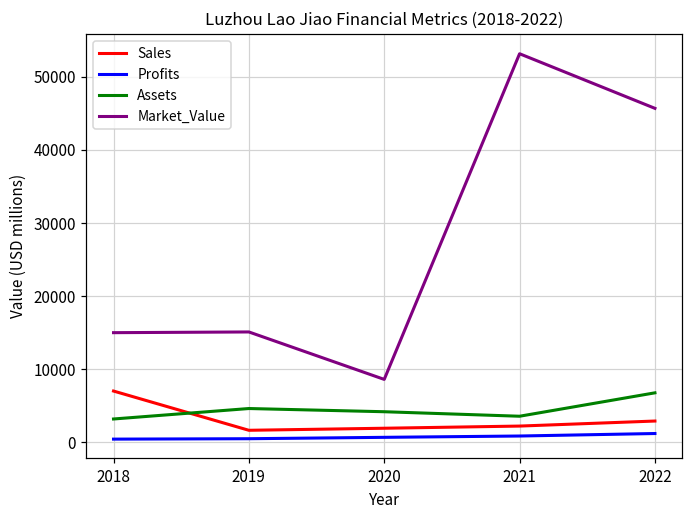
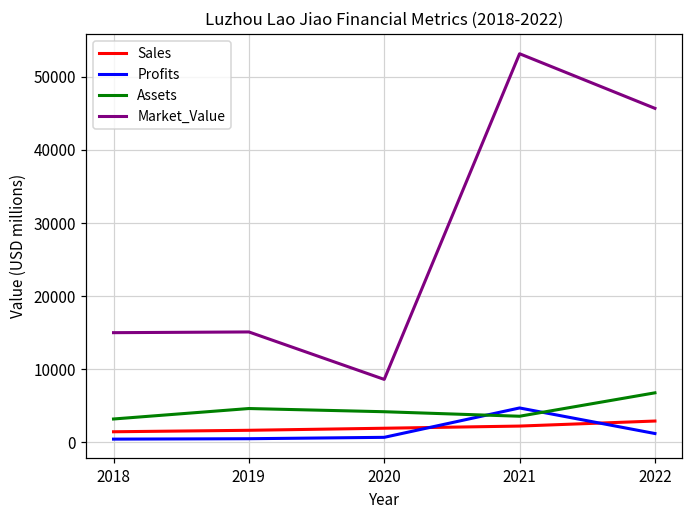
  {
    "Sales": {
-     "2018": 7000,
+     "2018": 1000,
      "2019": 2000,
      "2020": 2000,
      "2021": 2000,
      "2022": 3000
    },
    "Profits": {
      "2018": 0,
      "2019": 1000,
      "2020": 1000,
-     "2021": 1000,
+     "2021": 5000,
      "2022": 1000
    },
    "Assets": {
      "2018": 3000,
      "2019": 5000,
      "2020": 4000,
      "2021": 4000,
      "2022": 7000
    },
    "Market_Value": {
      "2018": 15000,
      "2019": 15000,
      "2020": 9000,
      "2021": 53000,
      "2022": 46000
    }
  }
